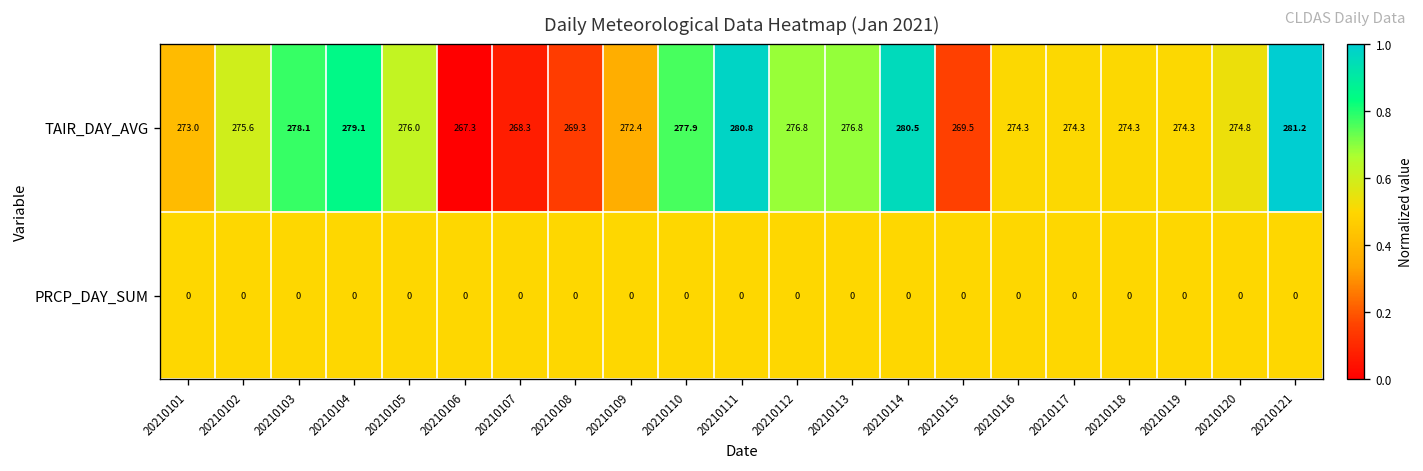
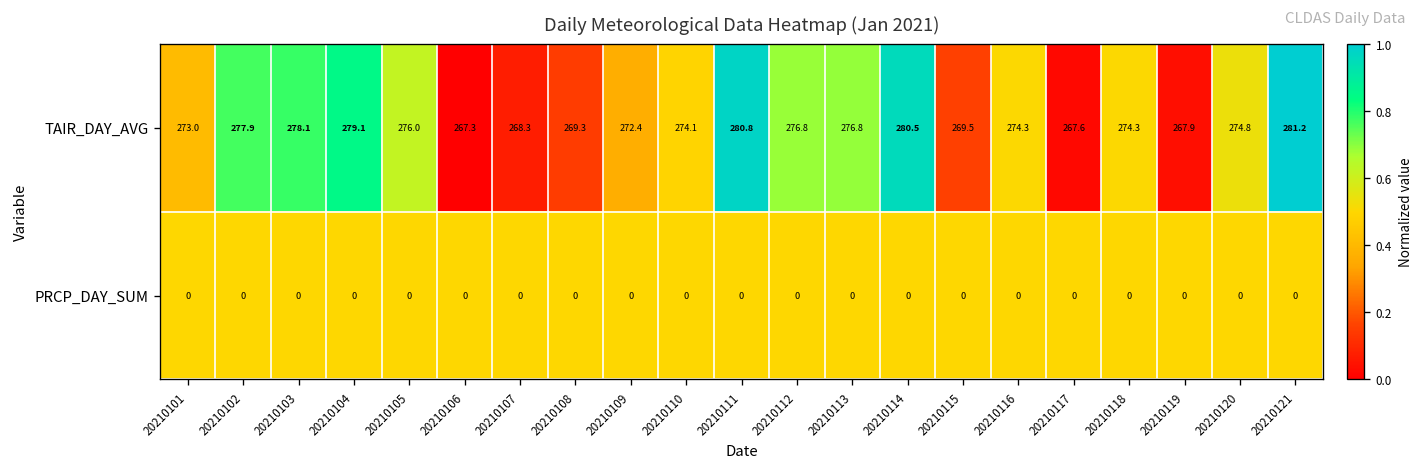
  {
    "TAIR_DAY_AVG": {
      "20210101": 273.0,
-     "20210102": 275.6,
+     "20210102": 277.9,
      "20210103": 278.1,
      "20210104": 279.1,
      "20210105": 276.0,
      "20210106": 267.3,
      "20210107": 268.3,
      "20210108": 269.3,
      "20210109": 272.4,
-     "20210110": 277.9,
+     "20210110": 274.1,
      "20210111": 280.8,
      "20210112": 276.8,
      "20210113": 276.8,
      "20210114": 280.5,
      "20210115": 269.5,
      "20210116": 274.3,
-     "20210117": 274.3,
+     "20210117": 267.6,
      "20210118": 274.3,
-     "20210119": 274.3,
+     "20210119": 267.9,
      "20210120": 274.8,
      "20210121": 281.2
    },
    "PRCP_DAY_SUM": {
      "20210101": 0,
      "20210102": 0,
      "20210103": 0,
      "20210104": 0,
      "20210105": 0,
      "20210106": 0,
      "20210107": 0,
      "20210108": 0,
      "20210109": 0,
      "20210110": 0,
      "20210111": 0,
      "20210112": 0,
      "20210113": 0,
      "20210114": 0,
      "20210115": 0,
      "20210116": 0,
      "20210117": 0,
      "20210118": 0,
      "20210119": 0,
      "20210120": 0,
      "20210121": 0
    }
  }
